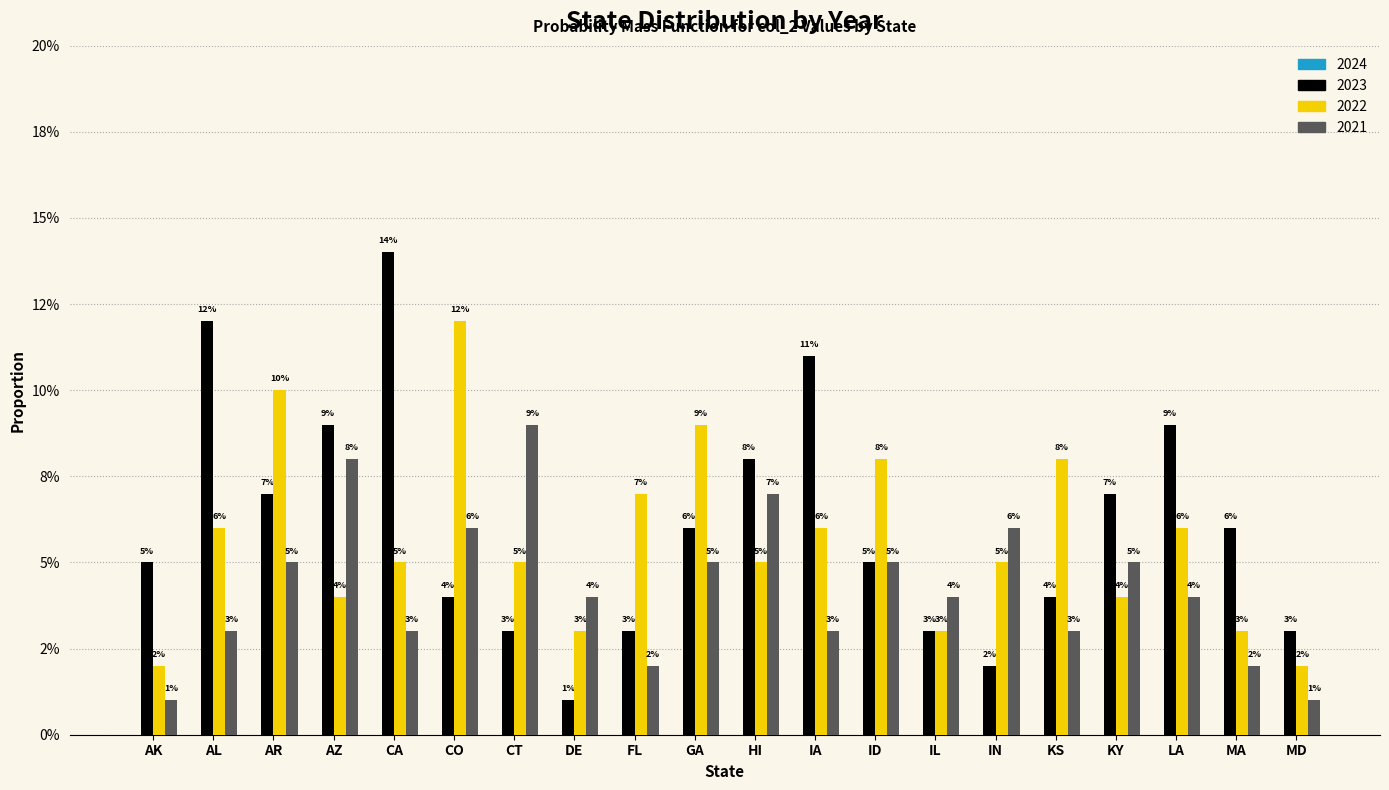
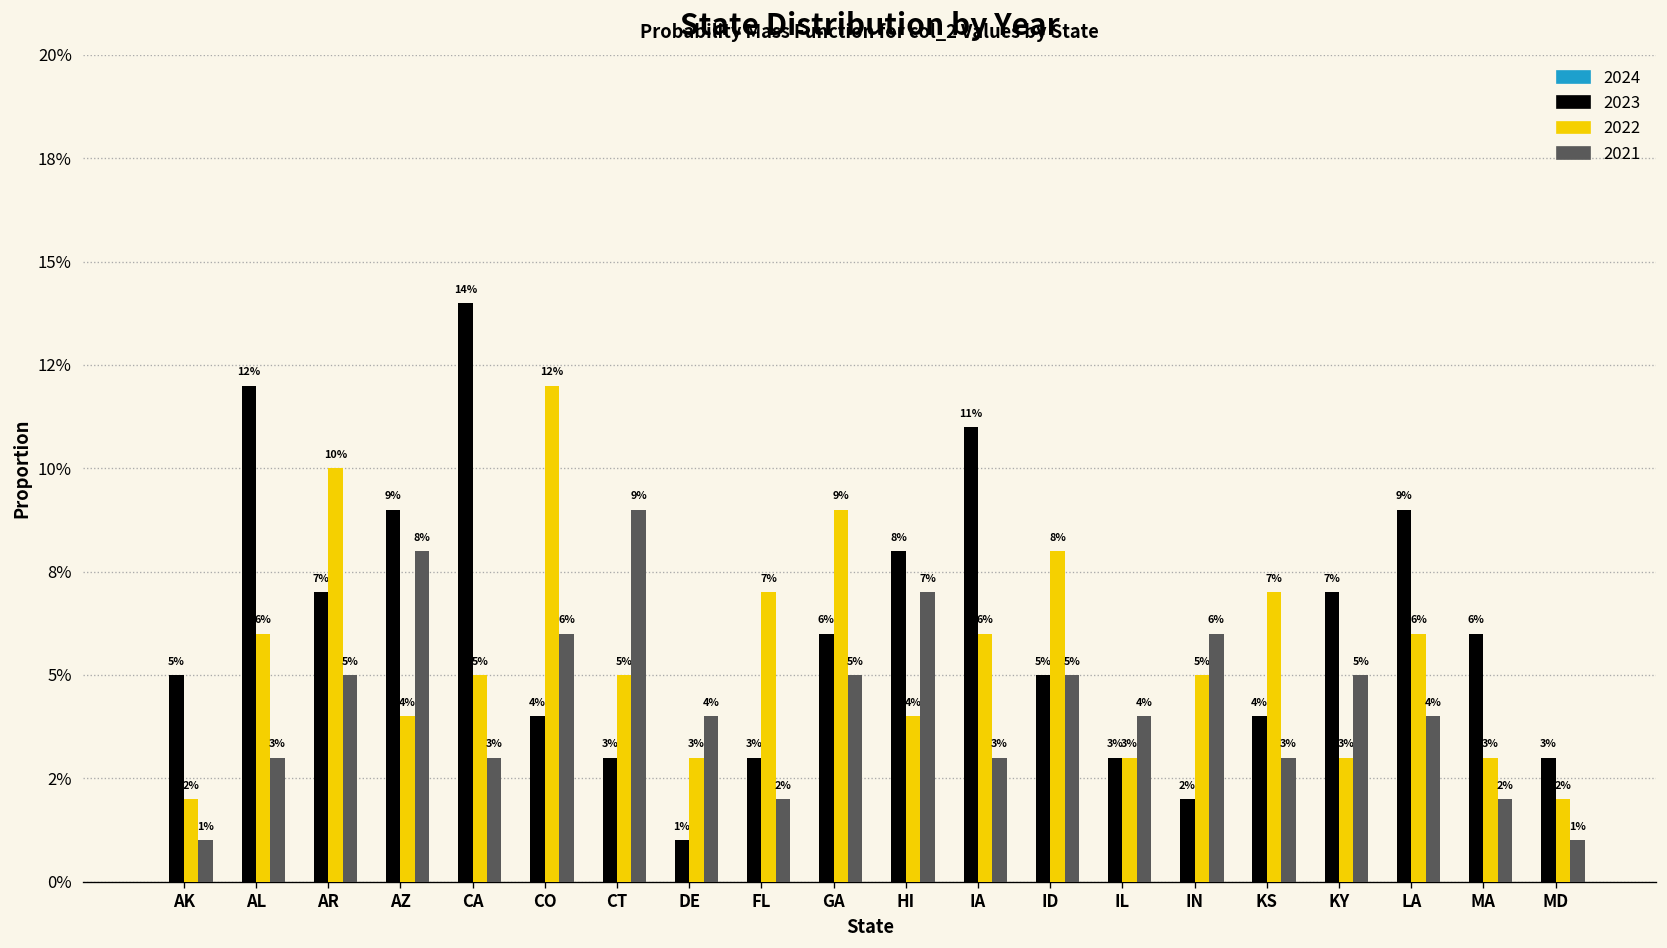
  {
    "2023": {
      "AK": "5%",
      "AL": "12%",
      "AR": "7%",
      "AZ": "9%",
      "CA": "14%",
      "CO": "4%",
      "CT": "3%",
      "DE": "1%",
      "FL": "3%",
      "GA": "6%",
      "HI": "8%",
      "IA": "11%",
      "ID": "5%",
      "IL": "3%",
      "IN": "2%",
      "KS": "4%",
      "KY": "7%",
      "LA": "9%",
      "MA": "6%",
      "MD": "3%"
    },
    "2022": {
      "AK": "2%",
      "AL": "6%",
      "AR": "10%",
      "AZ": "4%",
      "CA": "5%",
      "CO": "12%",
      "CT": "5%",
      "DE": "3%",
      "FL": "7%",
      "GA": "9%",
-     "HI": "5%",
+     "HI": "4%",
      "IA": "6%",
      "ID": "8%",
      "IL": "3%",
      "IN": "5%",
-     "KS": "8%",
-     "KY": "4%",
+     "KS": "7%",
+     "KY": "3%",
      "LA": "6%",
      "MA": "3%",
      "MD": "2%"
    },
    "2021": {
      "AK": "1%",
      "AL": "3%",
      "AR": "5%",
      "AZ": "8%",
      "CA": "3%",
      "CO": "6%",
      "CT": "9%",
      "DE": "4%",
      "FL": "2%",
      "GA": "5%",
      "HI": "7%",
      "IA": "3%",
      "ID": "5%",
      "IL": "4%",
      "IN": "6%",
      "KS": "3%",
      "KY": "5%",
      "LA": "4%",
      "MA": "2%",
      "MD": "1%"
    }
  }
